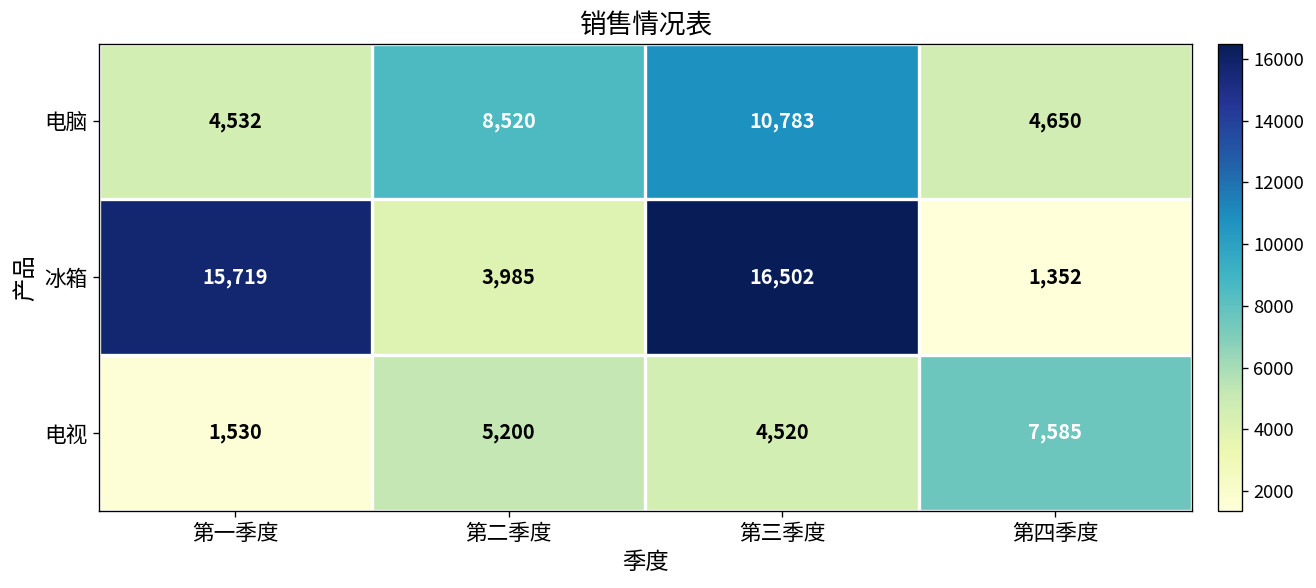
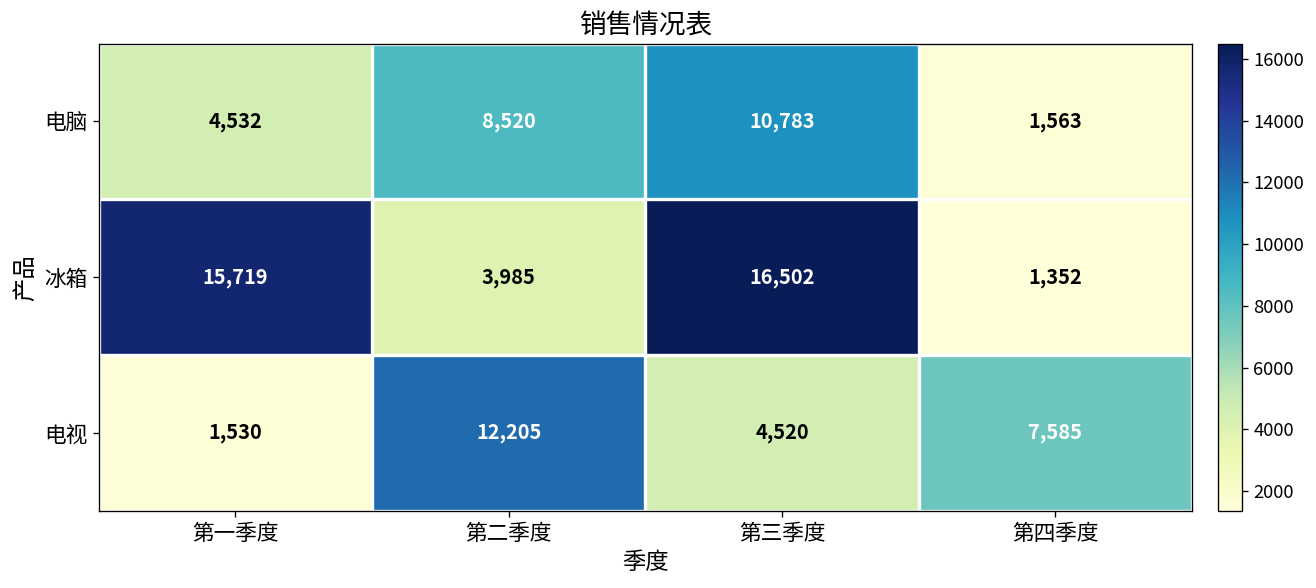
  {
    "电脑": {
      "第一季度": "4,532",
      "第二季度": "8,520",
      "第三季度": "10,783",
-     "第四季度": "4,650"
+     "第四季度": "1,563"
    },
    "冰箱": {
      "第一季度": "15,719",
      "第二季度": "3,985",
      "第三季度": "16,502",
      "第四季度": "1,352"
    },
    "电视": {
      "第一季度": "1,530",
-     "第二季度": "5,200",
+     "第二季度": "12,205",
      "第三季度": "4,520",
      "第四季度": "7,585"
    }
  }
